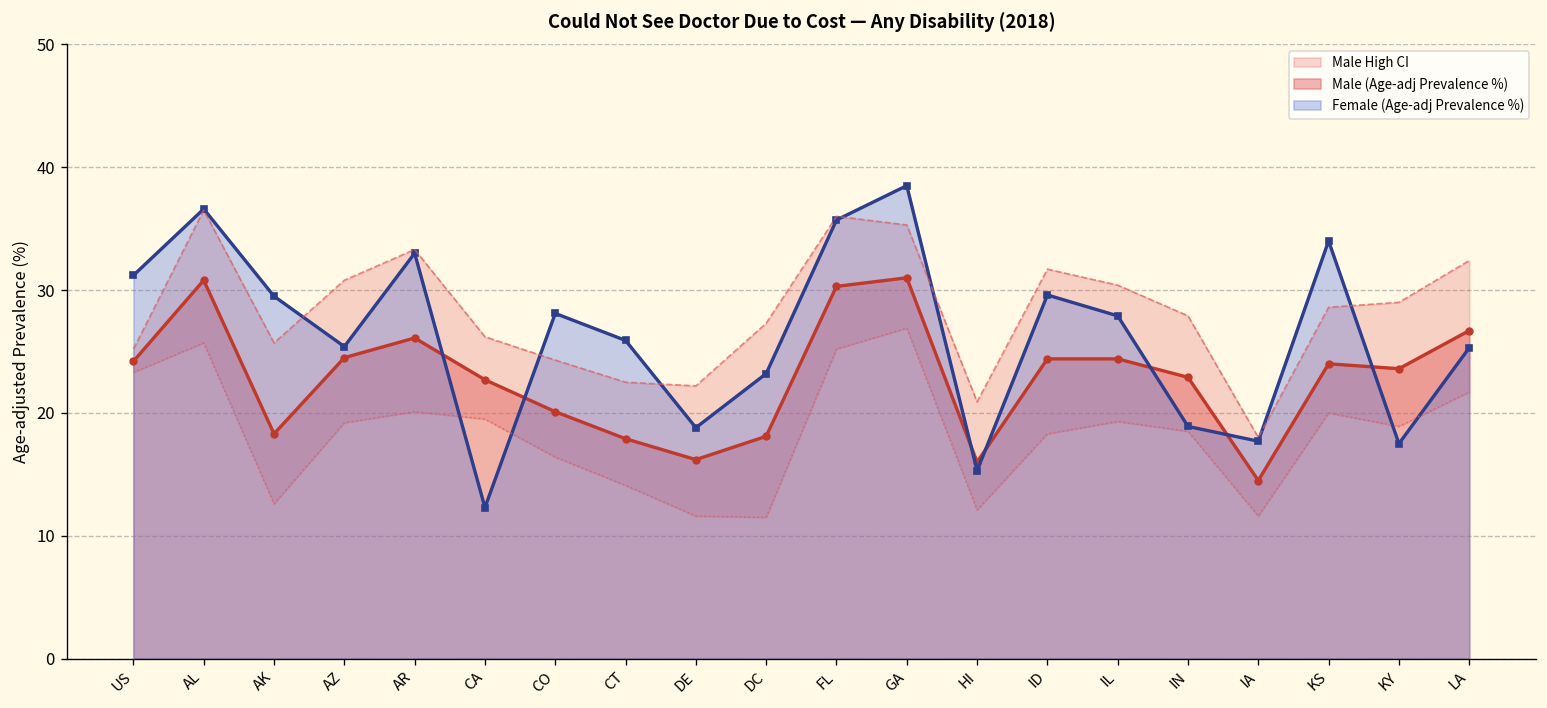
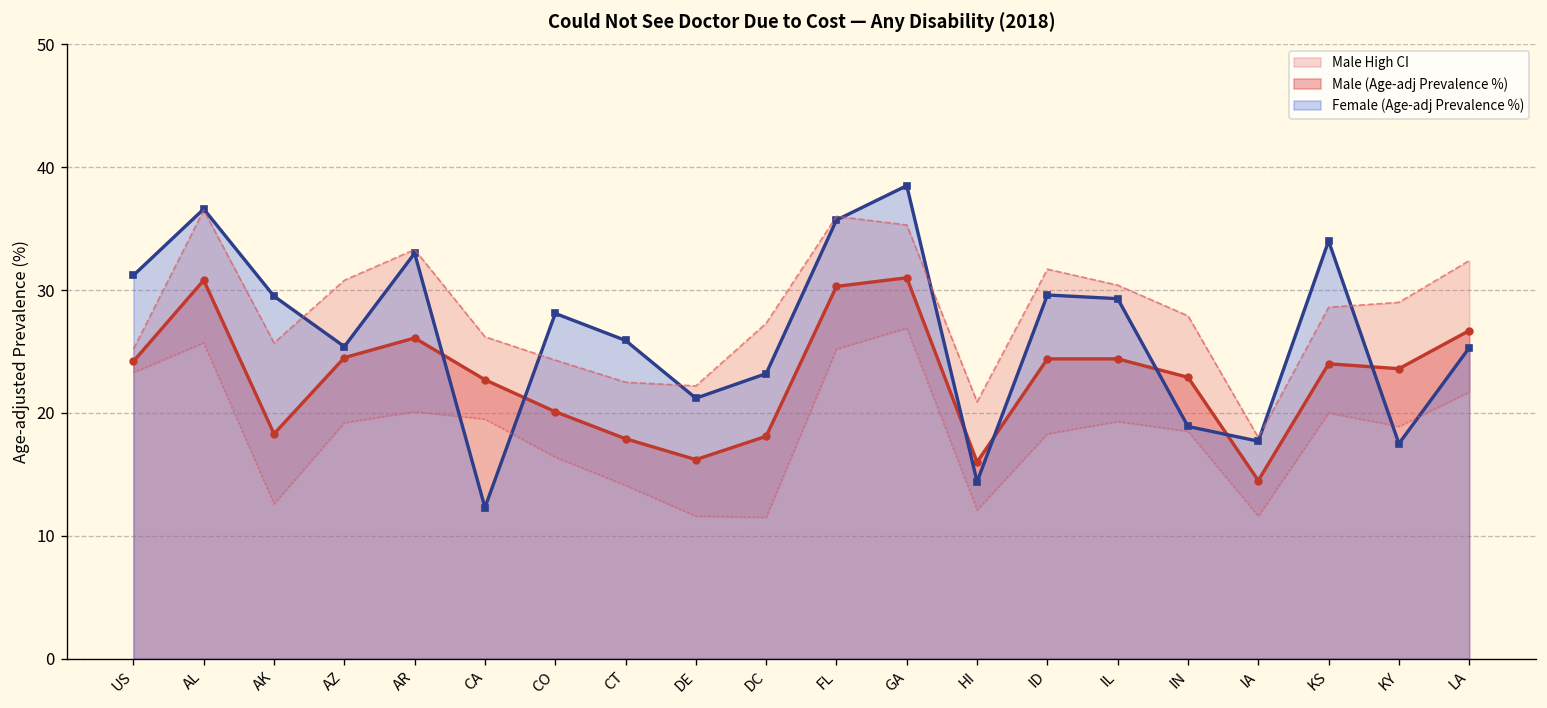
  {
    "Female (Age-adj Prevalence %)": {
      "US": 31.2,
      "AK": 29.5,
      "AZ": 25.4,
      "AR": 33.0,
      "CA": 12.3,
      "CO": 28.1,
      "CT": 25.9,
-     "DE": 18.8,
+     "DE": 21.2,
      "DC": 23.2,
      "FL": 35.7,
      "GA": 38.5,
-     "HI": 15.3,
+     "HI": 14.4,
      "ID": 29.6,
-     "IL": 27.9,
+     "IL": 29.3,
      "IN": 18.9,
      "IA": 17.7,
      "KS": 34.0,
      "KY": 17.5,
      "LA": 25.3
    }
  }
